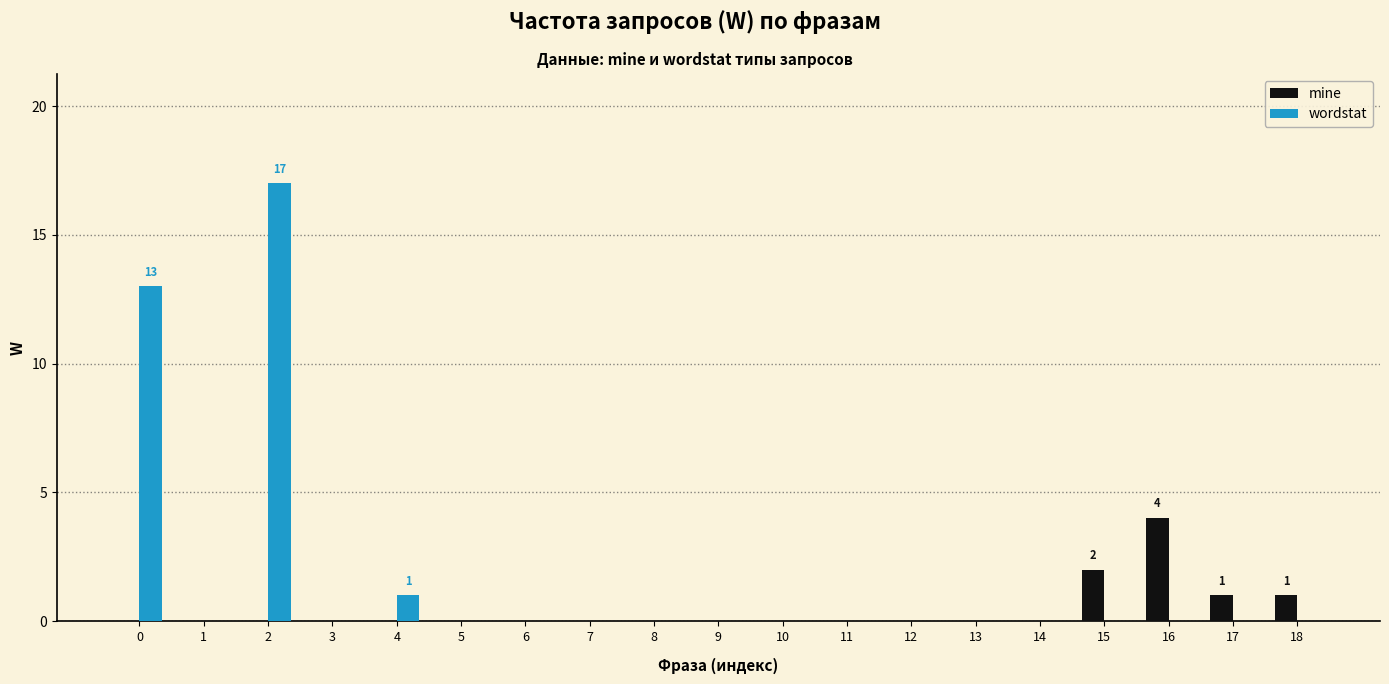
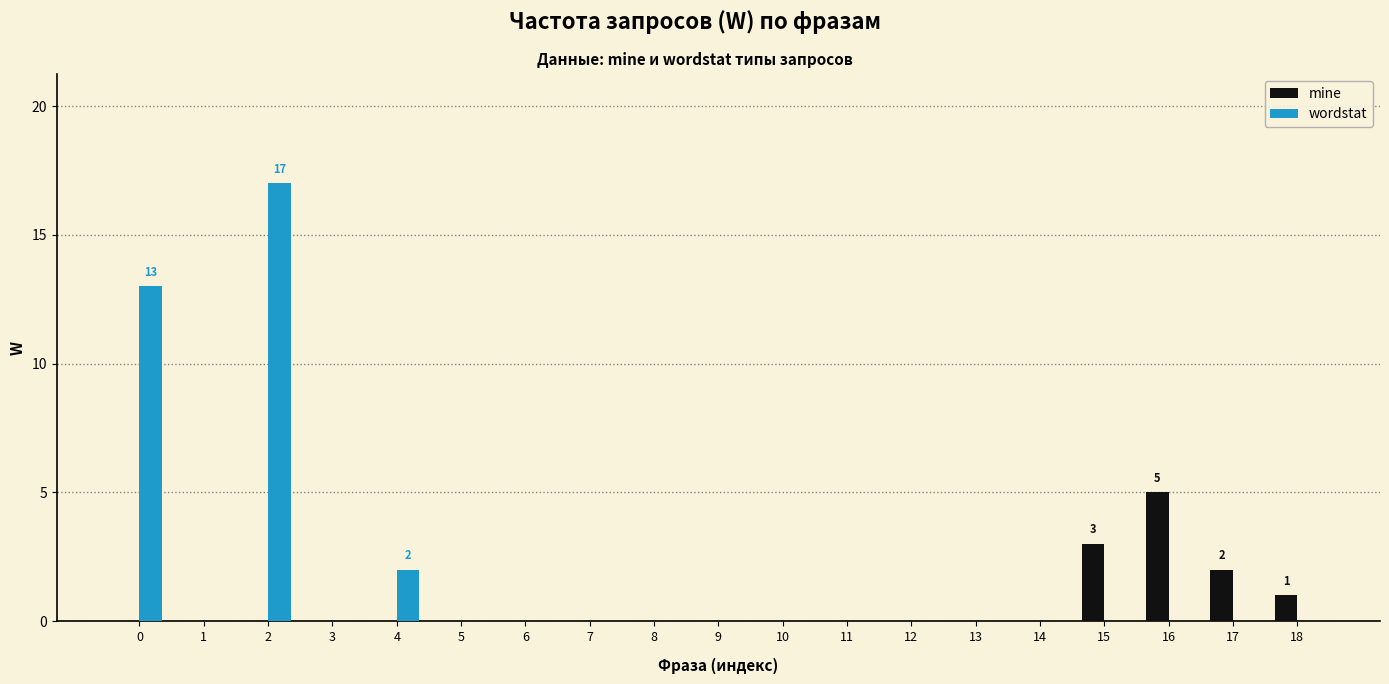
  {
    "mine": {
-     "15": 2,
-     "16": 4,
-     "17": 1,
+     "15": 3,
+     "16": 5,
+     "17": 2,
      "18": 1
    },
    "wordstat": {
      "0": 13,
      "2": 17,
-     "4": 1
+     "4": 2
    }
  }
